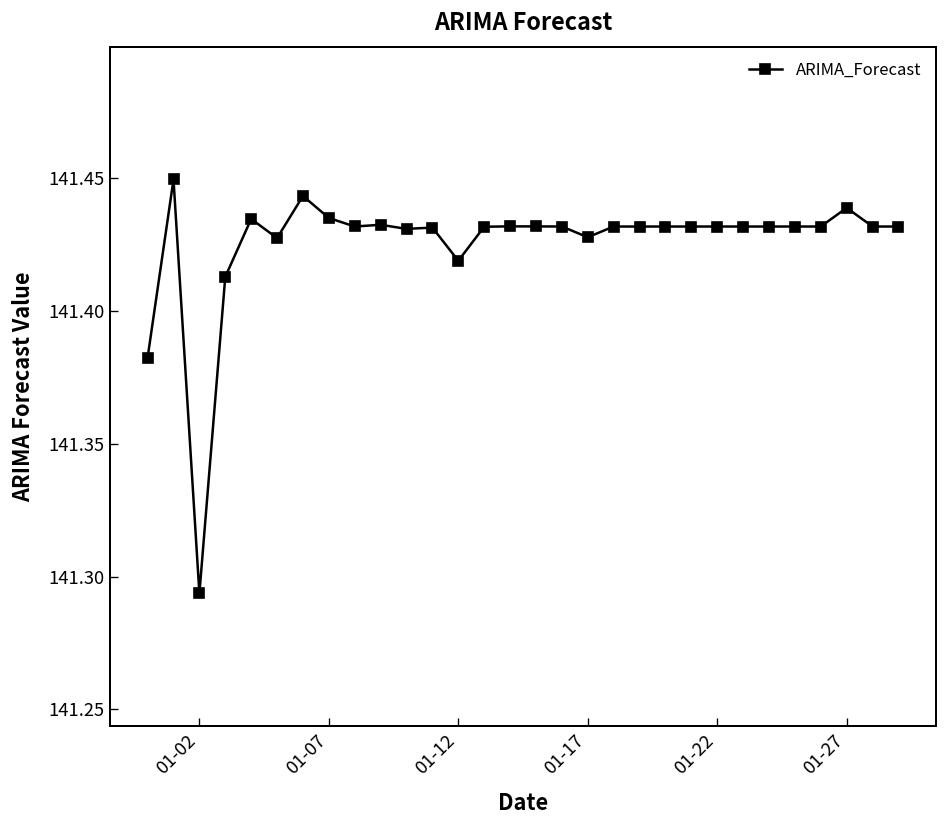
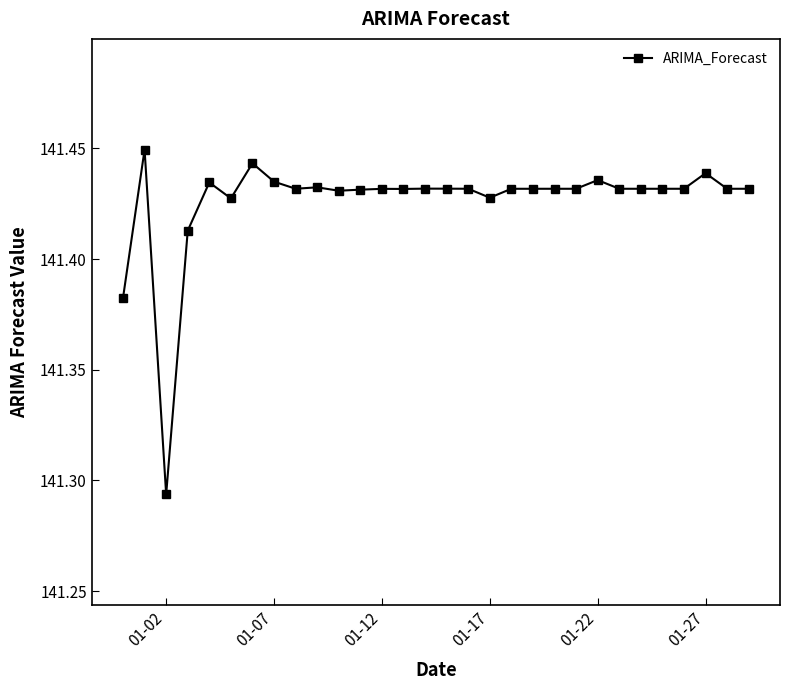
  {
    "01-02": 141.294,
    "01-07": 141.435,
-   "01-12": 141.419,
+   "01-12": 141.432,
    "01-17": 141.428,
-   "01-22": 141.432,
+   "01-22": 141.436,
    "01-27": 141.439
  }
